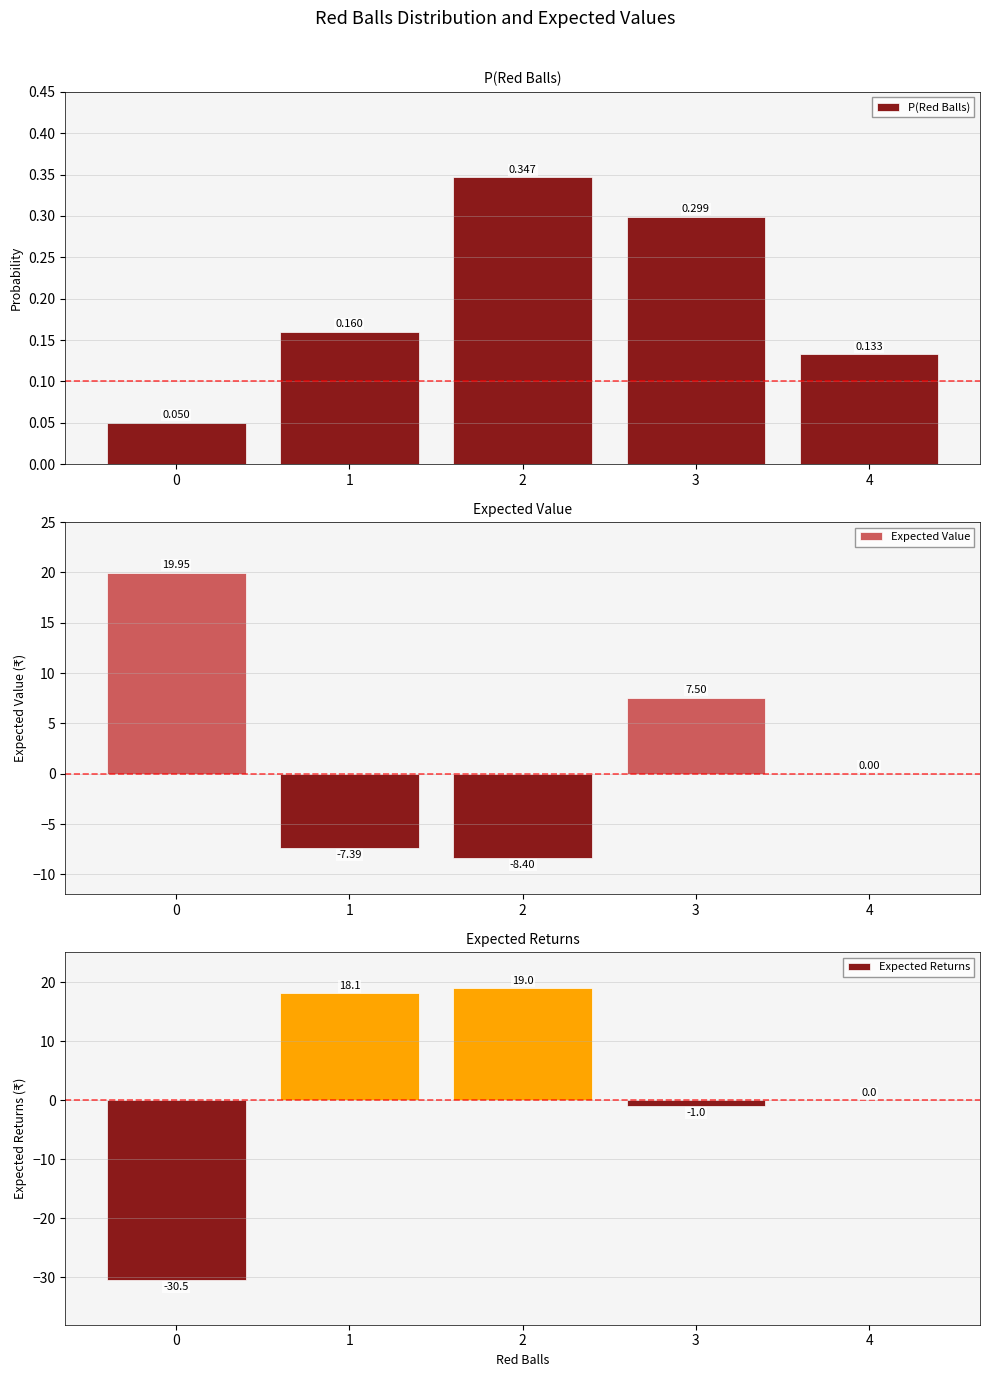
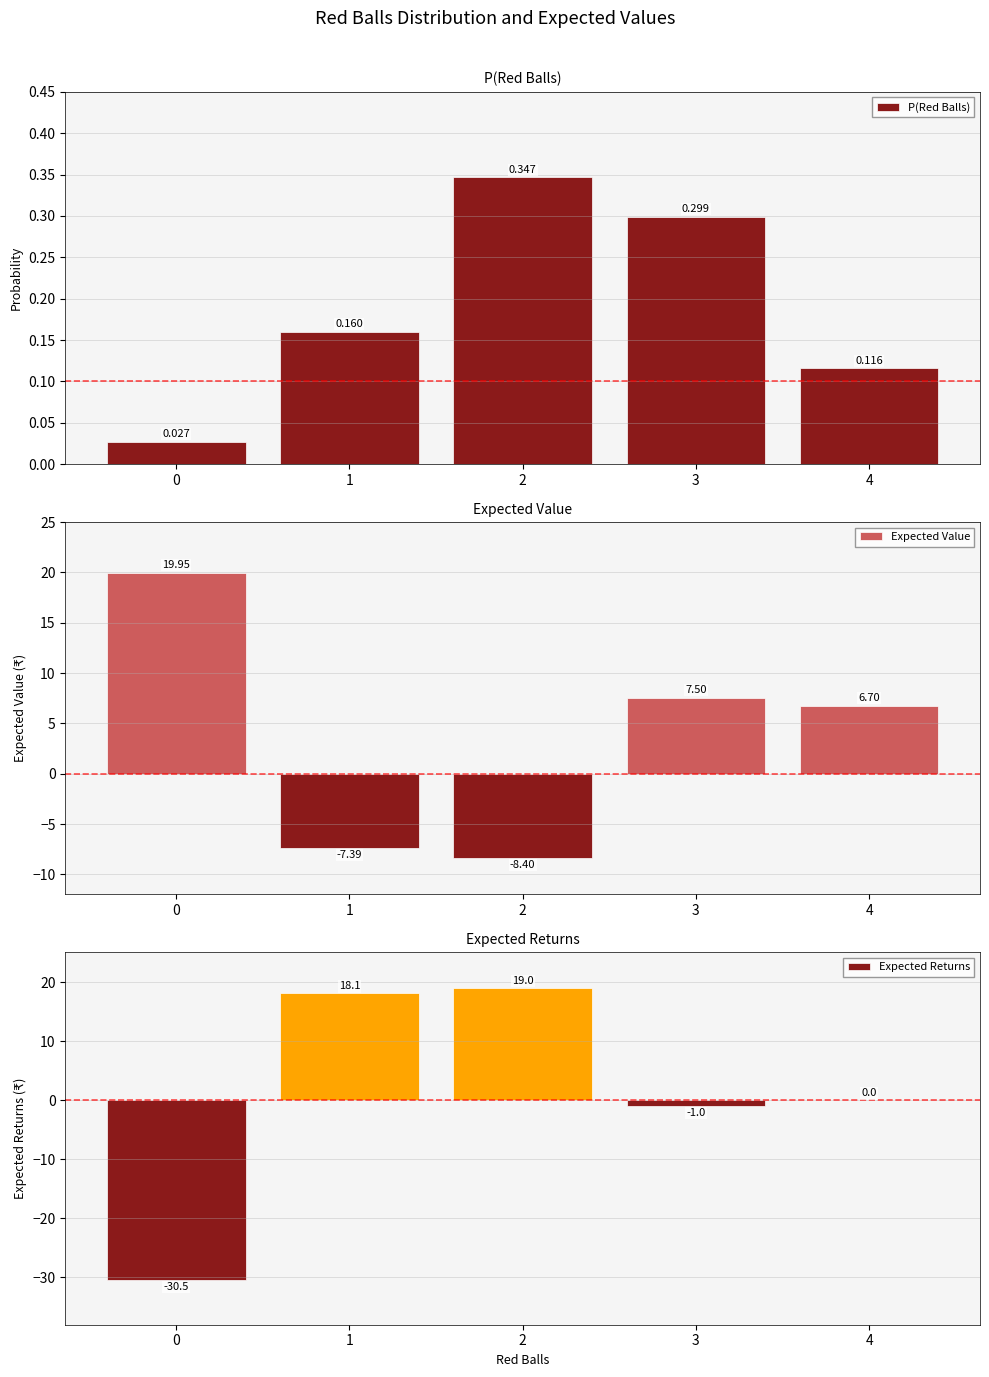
  {
    "P(Red Balls)": {
-     "0": 0.050,
-     "4": 0.133
+     "0": 0.027,
+     "4": 0.116
    },
    "Expected Value": {
-     "4": 0.00
+     "4": 6.70
    }
  }
